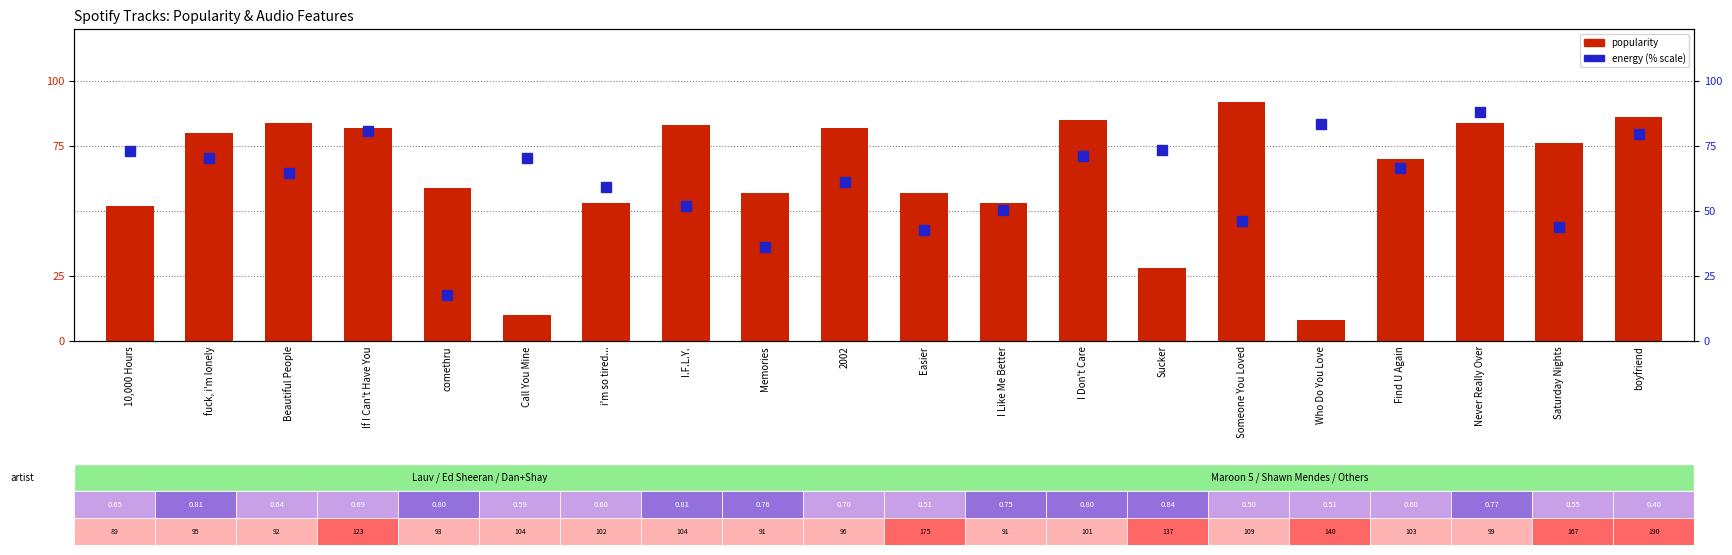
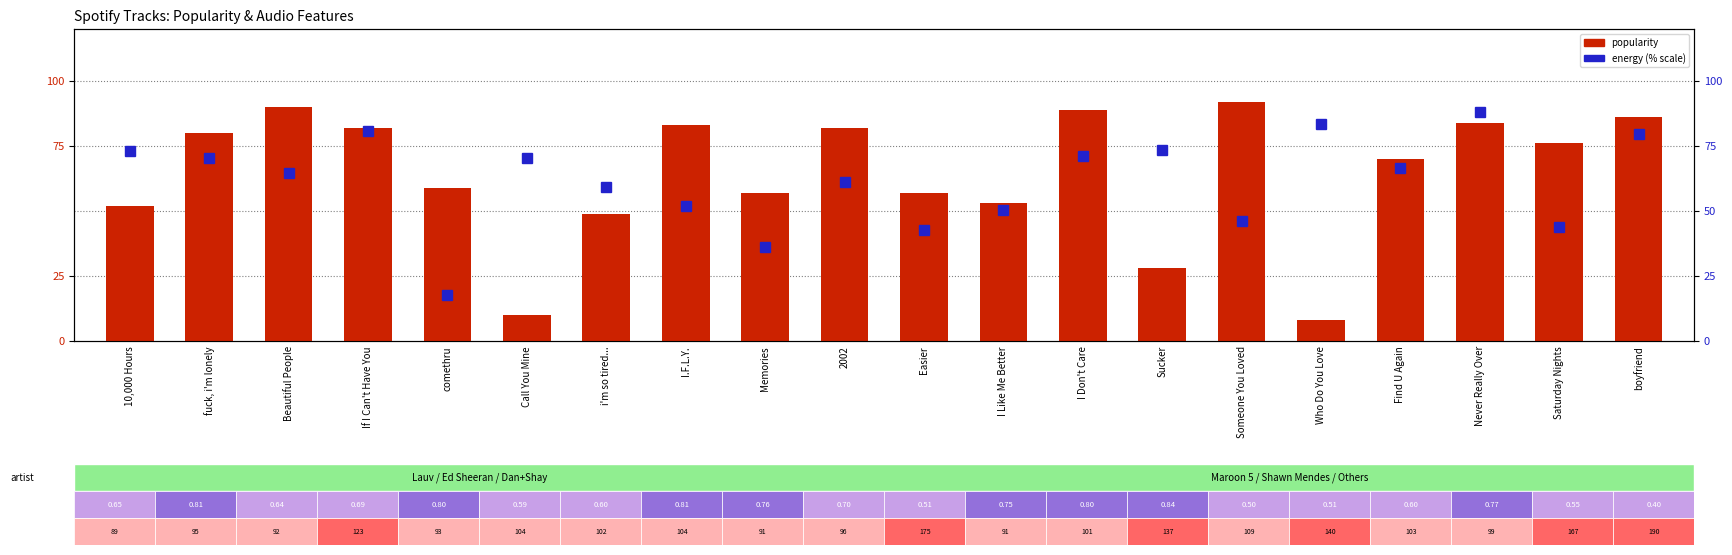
  {
    "popularity": {
      "10,000 Hours": 52,
      "fuck, i'm lonely": 80,
-     "Beautiful People": 84,
+     "Beautiful People": 90,
      "If I Can't Have You": 82,
      "comethru": 59,
      "Call You Mine": 10,
-     "i'm so tired...": 53,
+     "i'm so tired...": 49,
      "I.F.L.Y.": 83,
      "Memories": 57,
      "2002": 82,
      "Easier": 57,
      "I Like Me Better": 53,
-     "I Don't Care": 85,
+     "I Don't Care": 89,
      "Sucker": 28,
      "Someone You Loved": 92,
      "Who Do You Love": 8,
      "Find U Again": 70,
      "Never Really Over": 84,
      "Saturday Nights": 76,
      "boyfriend": 86
    },
    "energy (% scale)": {
      "10,000 Hours": 73,
      "fuck, i'm lonely": 70,
      "Beautiful People": 65,
      "If I Can't Have You": 81,
      "comethru": 18,
      "Call You Mine": 70,
      "i'm so tired...": 59,
      "I.F.L.Y.": 52,
      "Memories": 36,
      "2002": 61,
      "Easier": 43,
      "I Like Me Better": 51,
      "I Don't Care": 71,
      "Sucker": 73,
      "Someone You Loved": 46,
      "Who Do You Love": 84,
      "Find U Again": 66,
      "Never Really Over": 88,
      "Saturday Nights": 44,
      "boyfriend": 80
    }
  }
